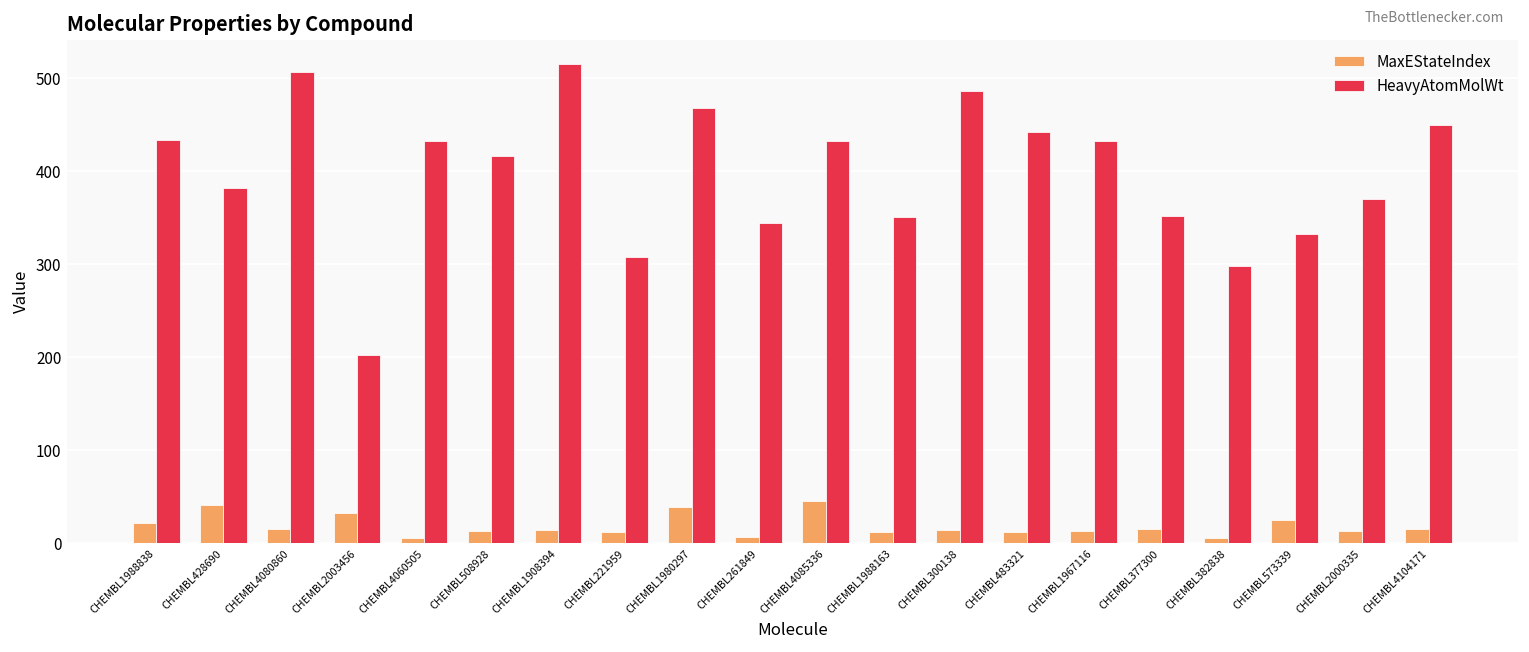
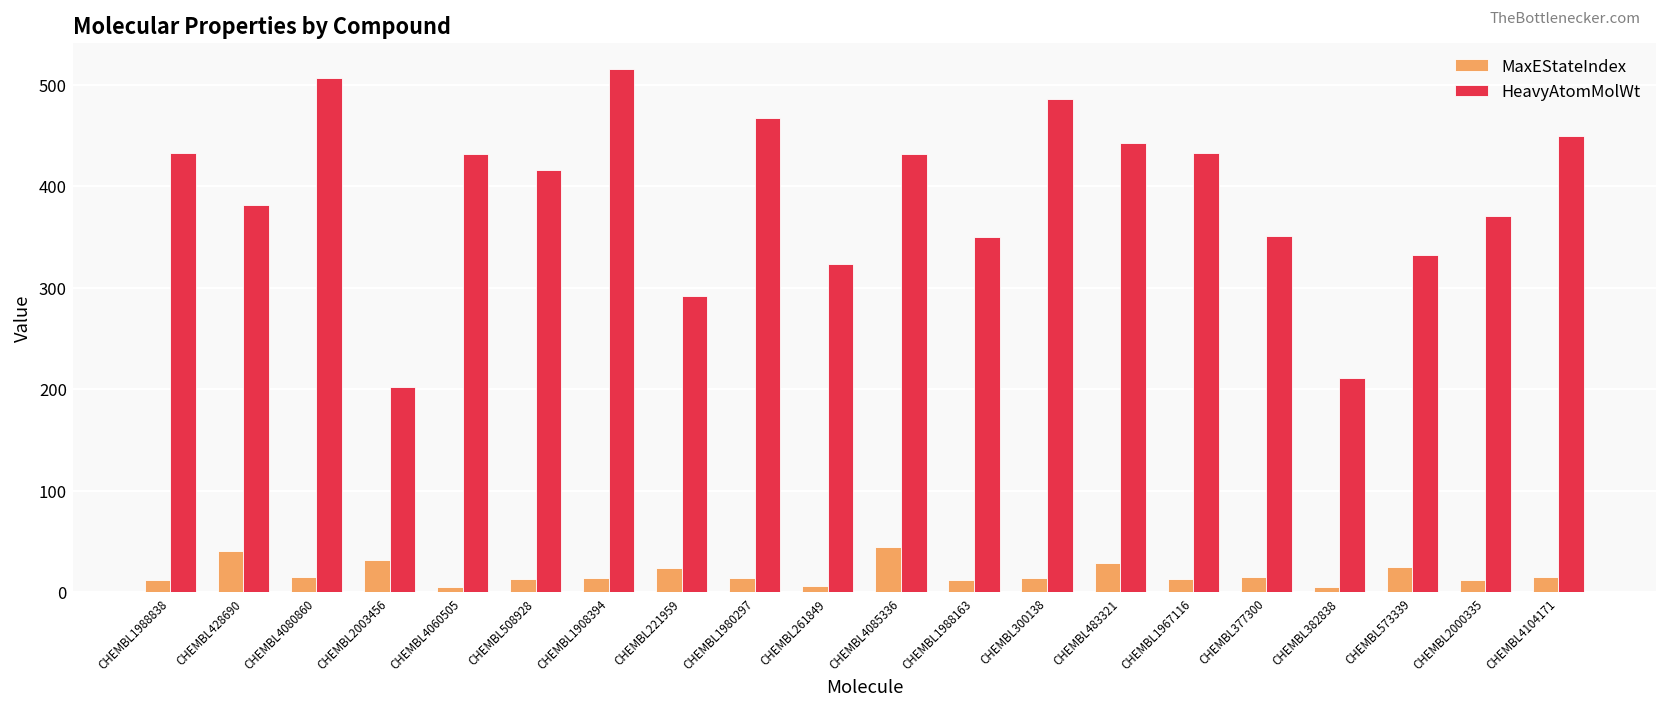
  {
    "MaxEStateIndex": {
-     "CHEMBL1988838": 20,
+     "CHEMBL1988838": 10,
      "CHEMBL428690": 40,
      "CHEMBL4080860": 10,
      "CHEMBL2003456": 30,
      "CHEMBL4060505": 0,
      "CHEMBL508928": 10,
      "CHEMBL1908394": 10,
-     "CHEMBL221959": 10,
-     "CHEMBL1980297": 40,
+     "CHEMBL221959": 20,
+     "CHEMBL1980297": 10,
      "CHEMBL261849": 10,
      "CHEMBL4085336": 40,
      "CHEMBL1988163": 10,
      "CHEMBL300138": 10,
-     "CHEMBL483321": 10,
+     "CHEMBL483321": 30,
      "CHEMBL1967116": 10,
      "CHEMBL377300": 10,
      "CHEMBL382838": 0,
      "CHEMBL573339": 20,
      "CHEMBL2000335": 10,
      "CHEMBL4104171": 10
    },
    "HeavyAtomMolWt": {
      "CHEMBL1988838": 430,
      "CHEMBL428690": 380,
      "CHEMBL4080860": 510,
      "CHEMBL2003456": 200,
      "CHEMBL4060505": 430,
      "CHEMBL508928": 420,
      "CHEMBL1908394": 520,
-     "CHEMBL221959": 310,
+     "CHEMBL221959": 290,
      "CHEMBL1980297": 470,
-     "CHEMBL261849": 340,
+     "CHEMBL261849": 320,
      "CHEMBL4085336": 430,
      "CHEMBL1988163": 350,
      "CHEMBL300138": 490,
      "CHEMBL483321": 440,
      "CHEMBL1967116": 430,
      "CHEMBL377300": 350,
-     "CHEMBL382838": 300,
+     "CHEMBL382838": 210,
      "CHEMBL573339": 330,
      "CHEMBL2000335": 370,
      "CHEMBL4104171": 450
    }
  }
